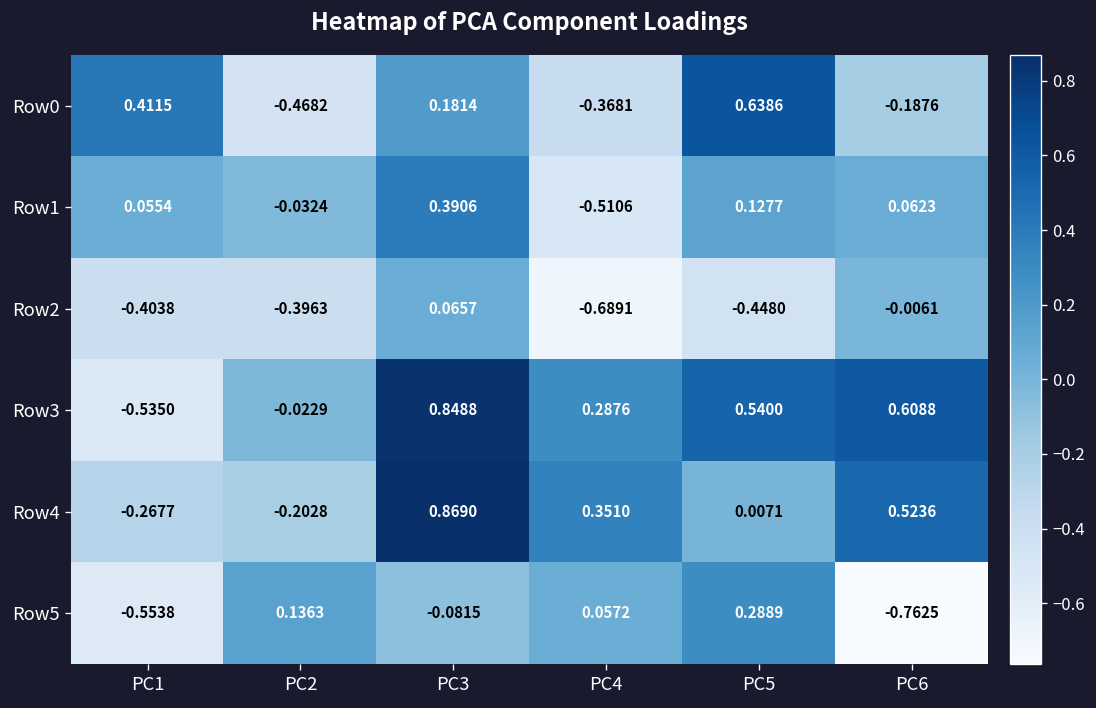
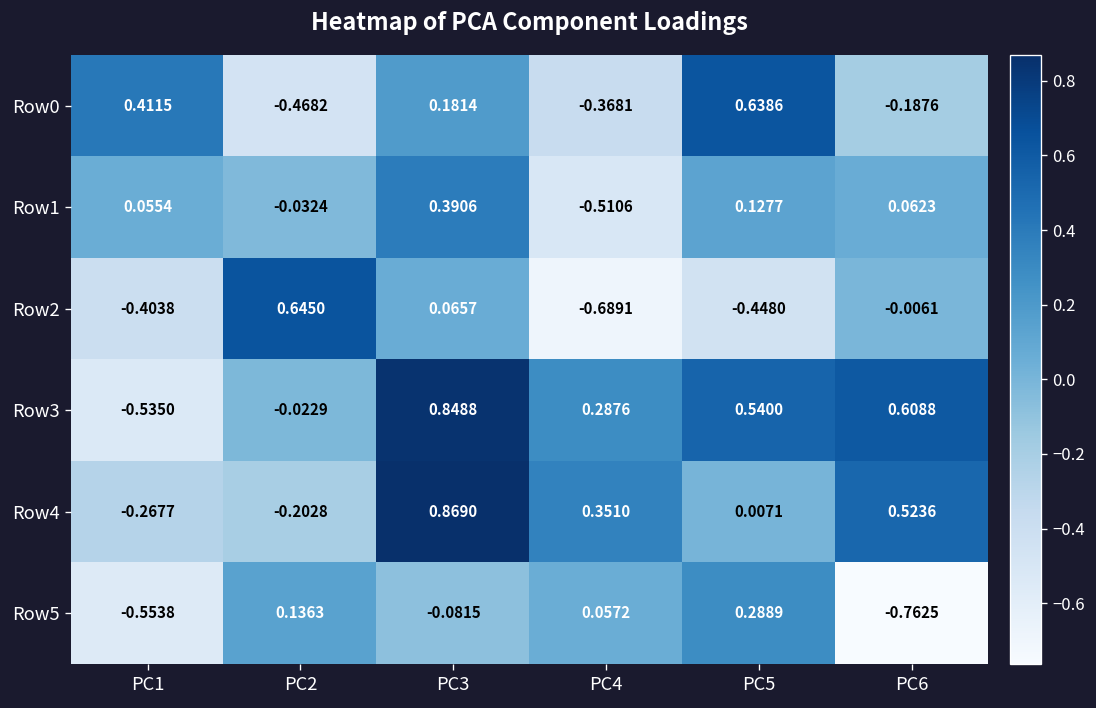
  {
    "Row0": {
      "PC1": 0.4115,
      "PC2": -0.4682,
      "PC3": 0.1814,
      "PC4": -0.3681,
      "PC5": 0.6386,
      "PC6": -0.1876
    },
    "Row1": {
      "PC1": 0.0554,
      "PC2": -0.0324,
      "PC3": 0.3906,
      "PC4": -0.5106,
      "PC5": 0.1277,
      "PC6": 0.0623
    },
    "Row2": {
      "PC1": -0.4038,
-     "PC2": -0.3963,
+     "PC2": 0.6450,
      "PC3": 0.0657,
      "PC4": -0.6891,
      "PC5": -0.4480,
      "PC6": -0.0061
    },
    "Row3": {
      "PC1": -0.5350,
      "PC2": -0.0229,
      "PC3": 0.8488,
      "PC4": 0.2876,
      "PC5": 0.5400,
      "PC6": 0.6088
    },
    "Row4": {
      "PC1": -0.2677,
      "PC2": -0.2028,
      "PC3": 0.8690,
      "PC4": 0.3510,
      "PC5": 0.0071,
      "PC6": 0.5236
    },
    "Row5": {
      "PC1": -0.5538,
      "PC2": 0.1363,
      "PC3": -0.0815,
      "PC4": 0.0572,
      "PC5": 0.2889,
      "PC6": -0.7625
    }
  }
